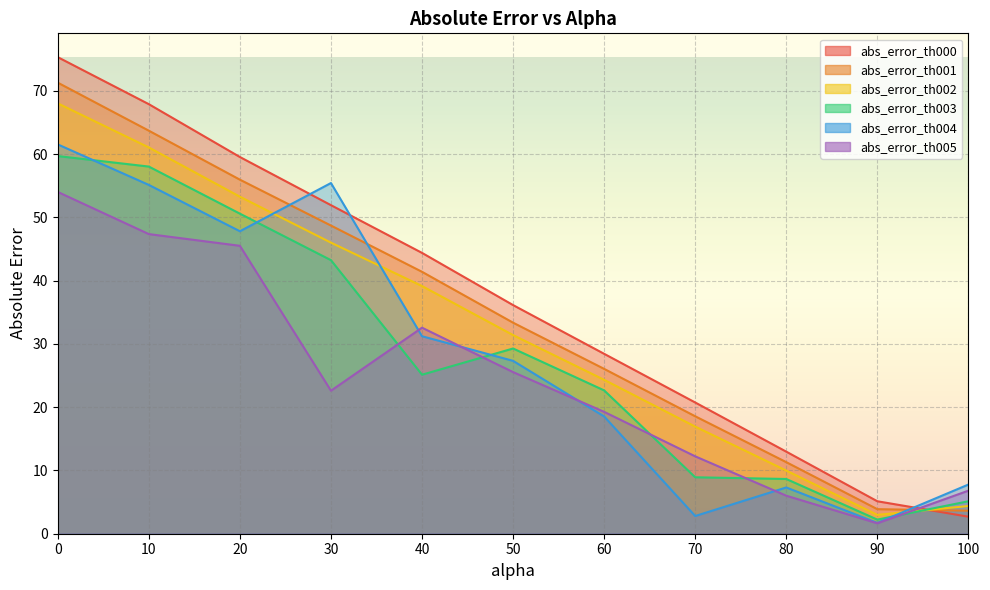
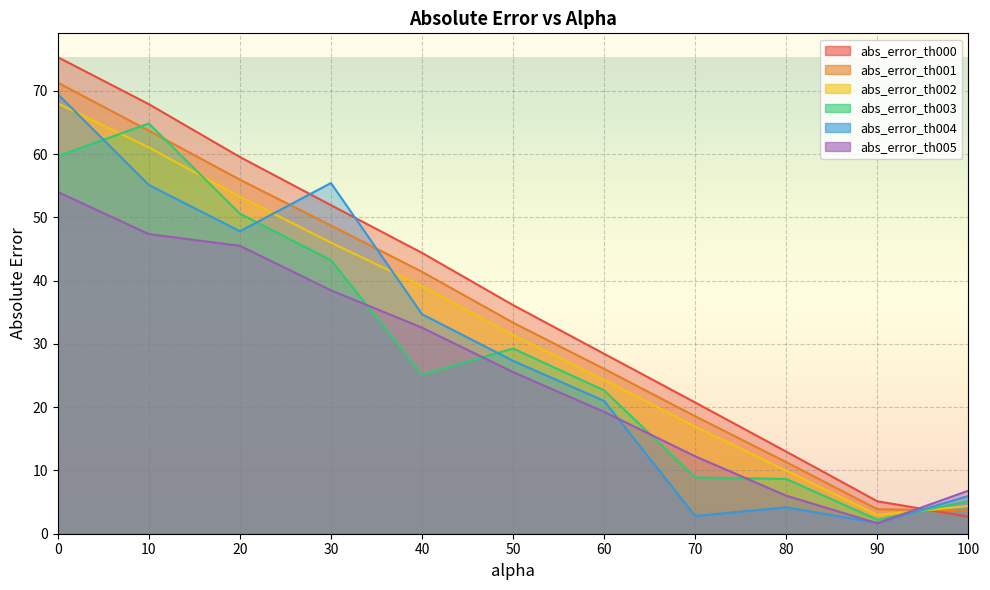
  {
    "abs_error_th003": {
      "0": 60,
-     "10": 58,
+     "10": 65,
      "20": 51,
      "30": 43,
      "40": 25,
      "50": 29,
      "60": 23,
      "70": 9,
      "80": 9,
      "90": 2,
      "100": 5
    },
    "abs_error_th004": {
-     "0": 62,
+     "0": 69,
      "10": 55,
      "20": 48,
      "30": 55,
-     "40": 31,
+     "40": 35,
      "50": 27,
-     "60": 19,
+     "60": 21,
      "70": 3,
-     "80": 7,
-     "100": 8
+     "80": 4,
+     "100": 6
    },
    "abs_error_th005": {
      "0": 54,
      "10": 47,
      "20": 46,
-     "30": 23,
+     "30": 38,
      "40": 33,
      "50": 26,
      "60": 19,
      "70": 12,
      "80": 6,
      "100": 7
    }
  }
